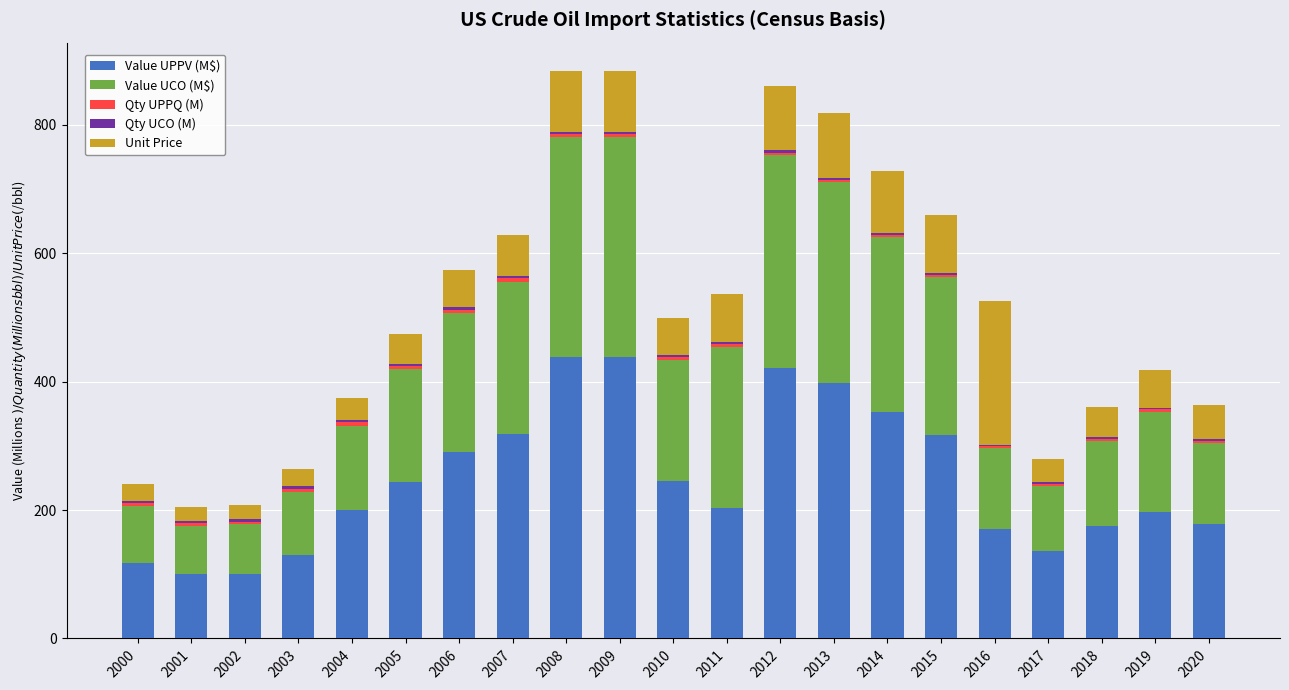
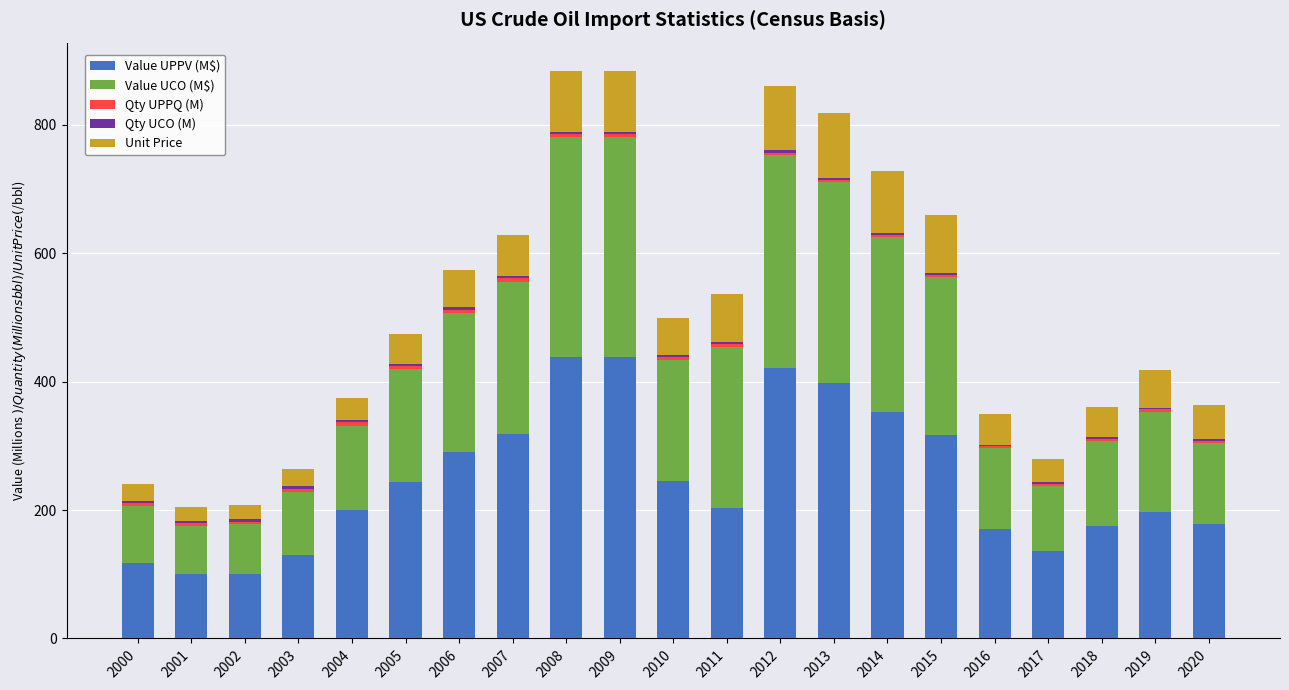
  {
    "Value UPPV (M$)": {
      "2000": 120,
      "2001": 100,
      "2002": 100,
      "2003": 130,
      "2004": 200,
      "2005": 240,
      "2006": 290,
      "2007": 320,
      "2008": 440,
      "2009": 440,
      "2010": 250,
      "2011": 200,
      "2012": 420,
      "2013": 400,
      "2014": 350,
      "2015": 320,
      "2016": 170,
      "2017": 140,
      "2018": 170,
      "2019": 200,
      "2020": 180
    },
    "Value UCO (M$)": {
      "2000": 90,
      "2001": 70,
      "2002": 80,
      "2003": 100,
      "2004": 130,
      "2005": 180,
      "2006": 220,
      "2007": 240,
      "2008": 340,
      "2009": 340,
      "2010": 190,
      "2011": 250,
      "2012": 330,
      "2013": 310,
      "2014": 270,
      "2015": 250,
      "2016": 130,
      "2017": 100,
      "2018": 130,
      "2019": 160,
      "2020": 130
    },
    "Qty UPPQ (M)": {
      "2000": 0,
      "2001": 0,
      "2002": 0,
      "2003": 0,
      "2004": 0,
      "2005": 10,
      "2006": 0,
      "2007": 0,
      "2008": 0,
      "2009": 0,
      "2010": 0,
      "2011": 0,
      "2012": 0
    },
    "Unit Price": {
      "2000": 30,
      "2001": 20,
      "2002": 20,
      "2003": 30,
      "2004": 30,
      "2005": 50,
      "2006": 60,
      "2007": 60,
      "2008": 100,
      "2009": 100,
      "2010": 60,
      "2011": 70,
      "2012": 100,
      "2013": 100,
      "2014": 100,
      "2015": 90,
-     "2016": 220,
+     "2016": 50,
      "2017": 40,
      "2018": 50,
      "2019": 60,
      "2020": 50
    }
  }
